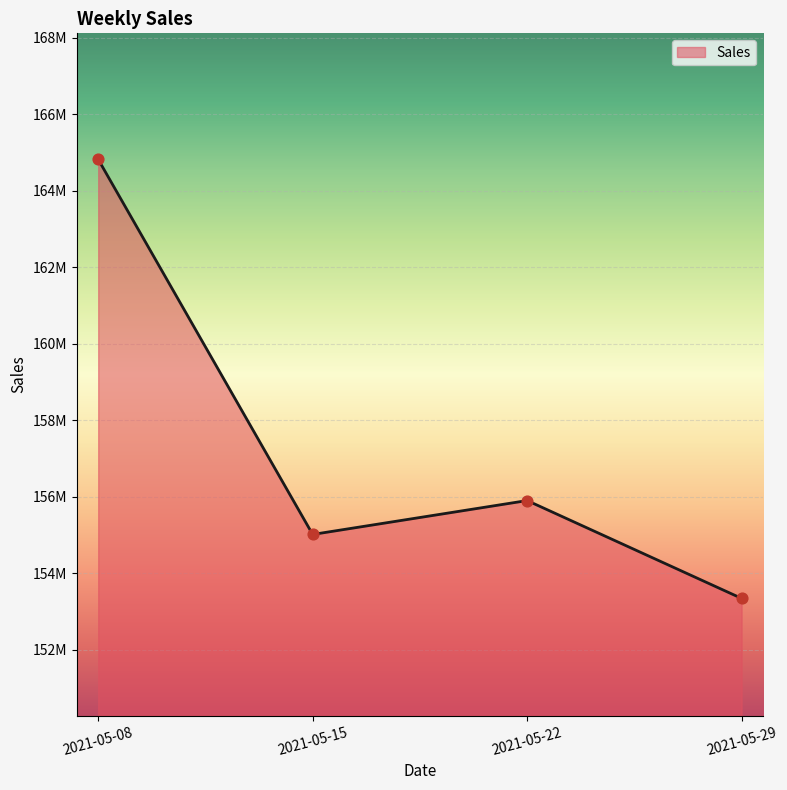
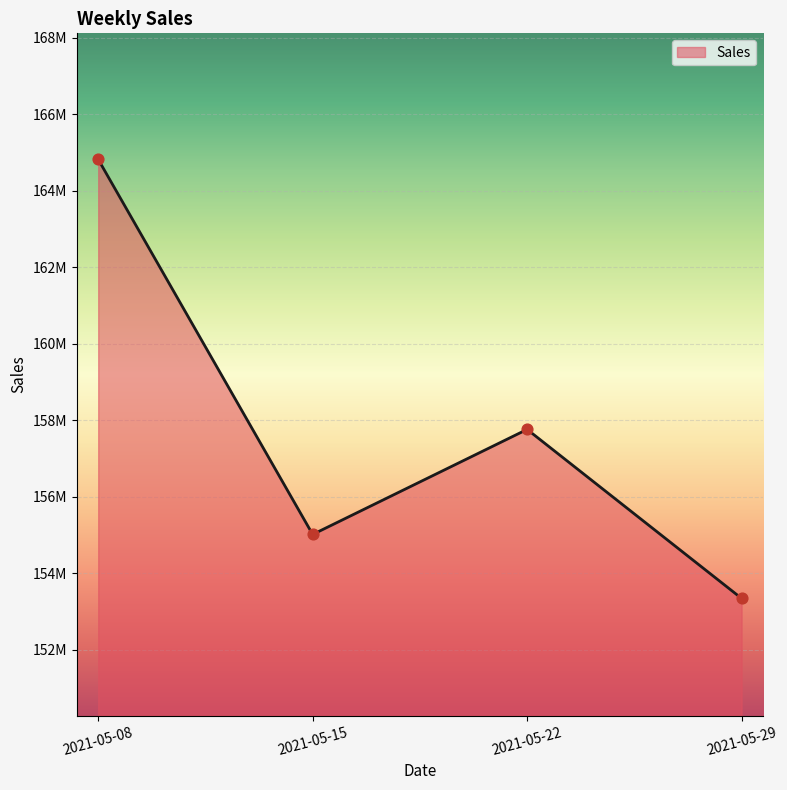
  {
    "2021-05-08": 164800000,
    "2021-05-15": 155000000,
-   "2021-05-22": 155900000,
+   "2021-05-22": 157800000,
    "2021-05-29": 153300000
  }
